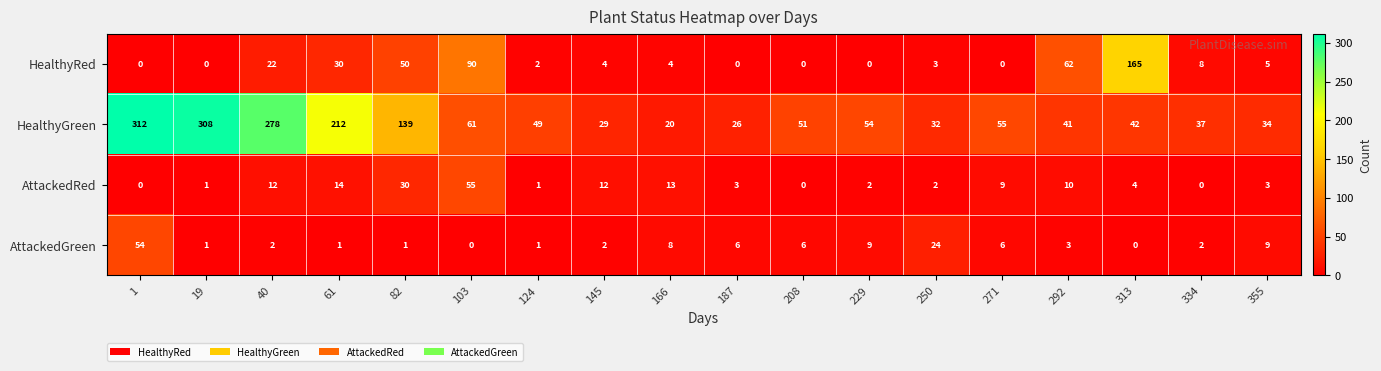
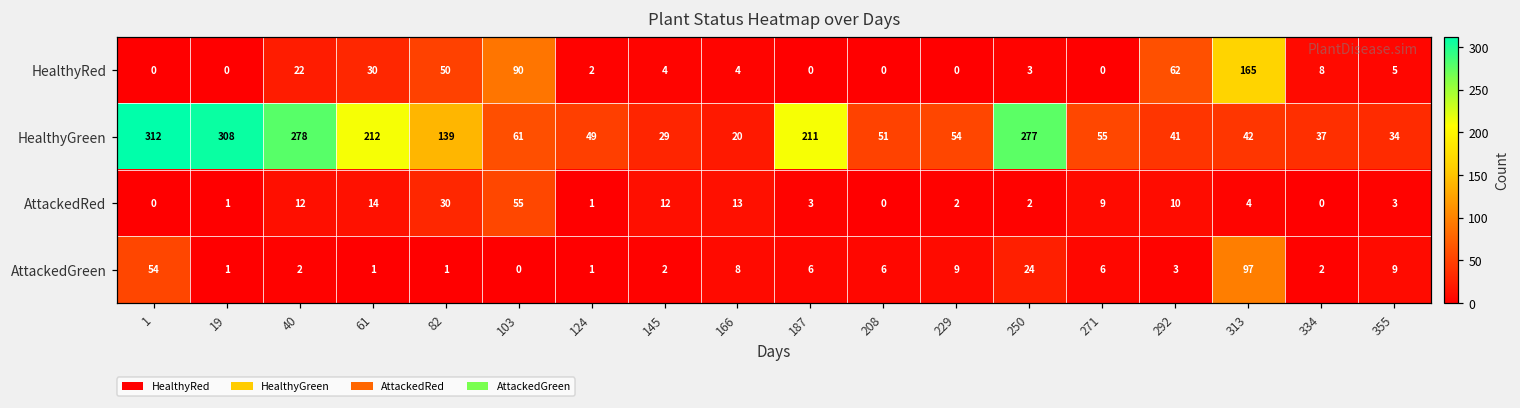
  {
    "HealthyRed": {
      "1": 0,
      "19": 0,
      "40": 22,
      "61": 30,
      "82": 50,
      "103": 90,
      "124": 2,
      "145": 4,
      "166": 4,
      "187": 0,
      "208": 0,
      "229": 0,
      "250": 3,
      "271": 0,
      "292": 62,
      "313": 165,
      "334": 8
    },
    "HealthyGreen": {
      "1": 312,
      "19": 308,
      "40": 278,
      "61": 212,
      "82": 139,
      "103": 61,
      "124": 49,
      "145": 29,
      "166": 20,
-     "187": 26,
+     "187": 211,
      "208": 51,
      "229": 54,
-     "250": 32,
+     "250": 277,
      "271": 55,
      "292": 41,
      "313": 42,
      "334": 37,
      "355": 34
    },
    "AttackedRed": {
      "1": 0,
      "19": 1,
      "40": 12,
      "61": 14,
      "82": 30,
      "103": 55,
      "124": 1,
      "145": 12,
      "166": 13,
      "187": 3,
      "208": 0,
      "229": 2,
      "250": 2,
      "271": 9,
      "292": 10,
      "313": 4,
      "334": 0,
      "355": 3
    },
    "AttackedGreen": {
      "1": 54,
      "19": 1,
      "40": 2,
      "61": 1,
      "82": 1,
      "103": 0,
      "124": 1,
      "145": 2,
      "166": 8,
      "187": 6,
      "208": 6,
      "229": 9,
      "250": 24,
      "271": 6,
      "292": 3,
-     "313": 0,
+     "313": 97,
      "334": 2,
      "355": 9
    }
  }
